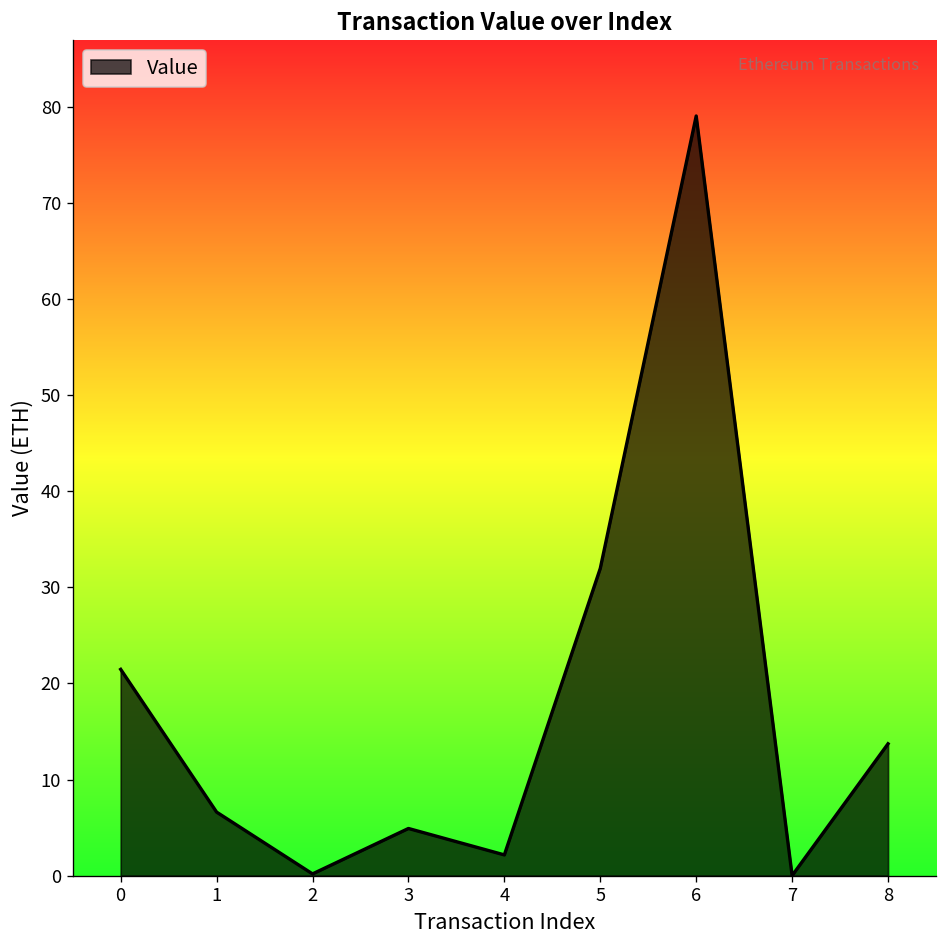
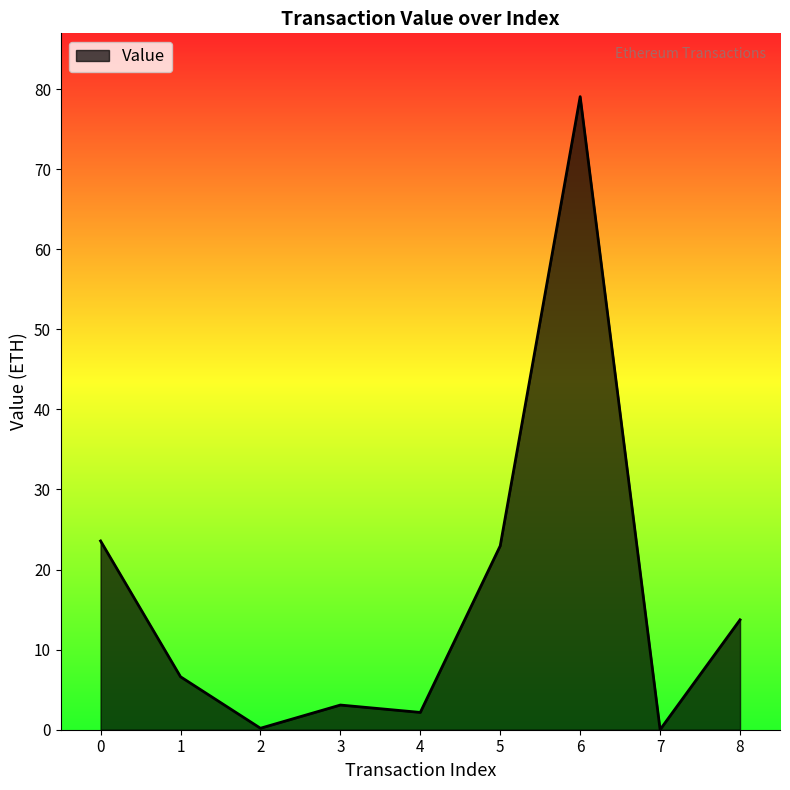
  {
-   "0": 21,
+   "0": 24,
    "1": 7,
    "2": 0,
-   "3": 5,
+   "3": 3,
    "4": 2,
-   "5": 32,
+   "5": 23,
    "6": 79,
    "7": 0,
    "8": 14
  }
